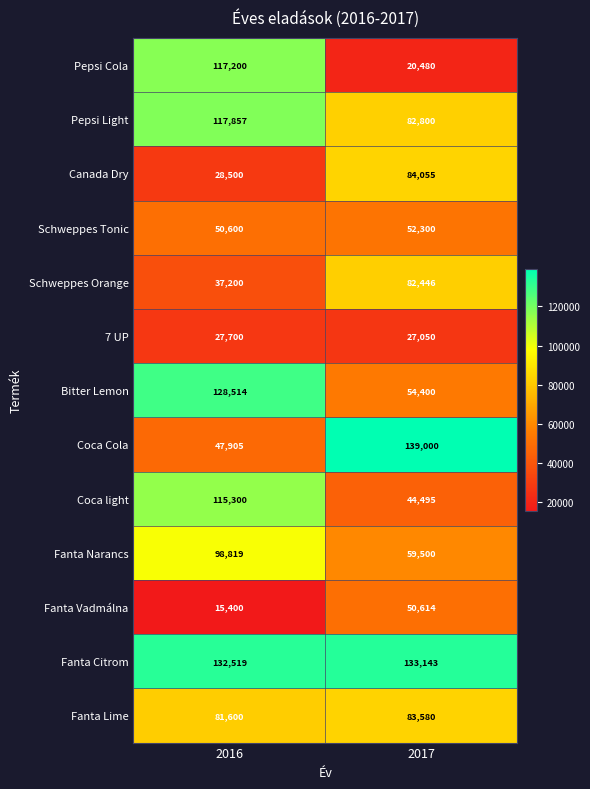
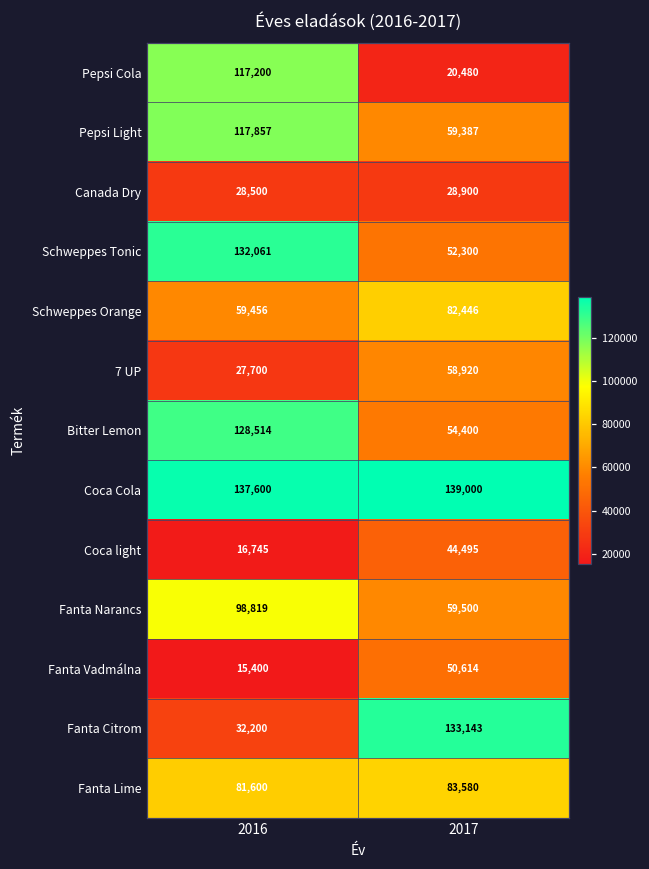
  {
    "Pepsi Cola": {
      "2016": "117,200",
      "2017": "20,480"
    },
    "Pepsi Light": {
      "2016": "117,857",
-     "2017": "82,800"
+     "2017": "59,387"
    },
    "Canada Dry": {
      "2016": "28,500",
-     "2017": "84,055"
+     "2017": "28,900"
    },
    "Schweppes Tonic": {
-     "2016": "50,600",
+     "2016": "132,061",
      "2017": "52,300"
    },
    "Schweppes Orange": {
-     "2016": "37,200",
+     "2016": "59,456",
      "2017": "82,446"
    },
    "7 UP": {
      "2016": "27,700",
-     "2017": "27,050"
+     "2017": "58,920"
    },
    "Bitter Lemon": {
      "2016": "128,514",
      "2017": "54,400"
    },
    "Coca Cola": {
-     "2016": "47,905",
+     "2016": "137,600",
      "2017": "139,000"
    },
    "Coca light": {
-     "2016": "115,300",
+     "2016": "16,745",
      "2017": "44,495"
    },
    "Fanta Narancs": {
      "2016": "98,819",
      "2017": "59,500"
    },
    "Fanta Vadmálna": {
      "2016": "15,400",
      "2017": "50,614"
    },
    "Fanta Citrom": {
-     "2016": "132,519",
+     "2016": "32,200",
      "2017": "133,143"
    },
    "Fanta Lime": {
      "2016": "81,600",
      "2017": "83,580"
    }
  }
